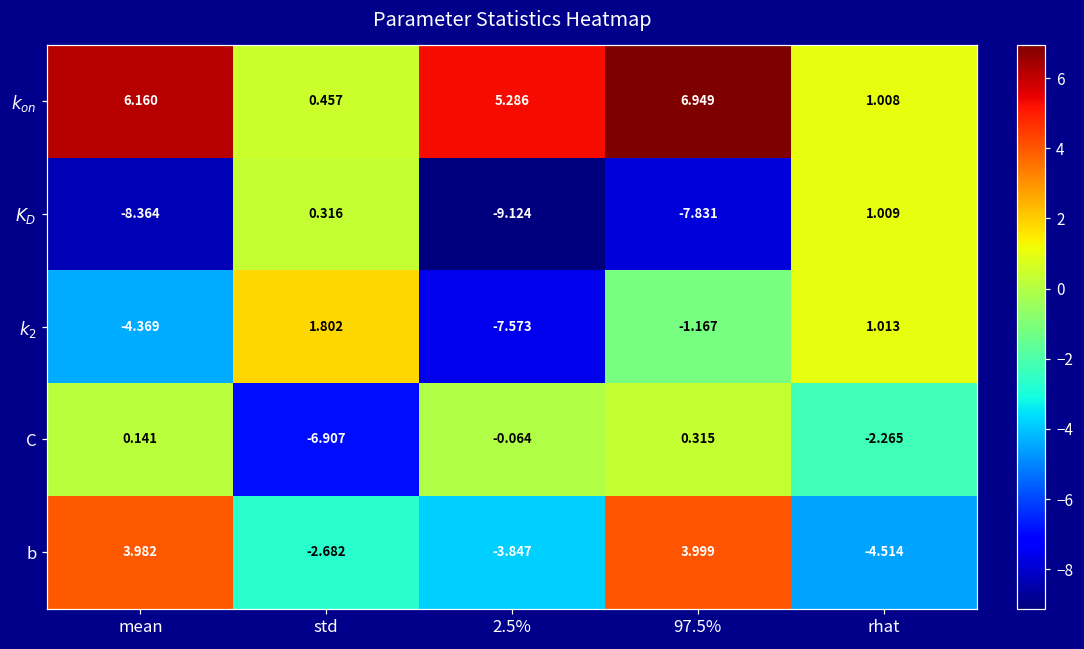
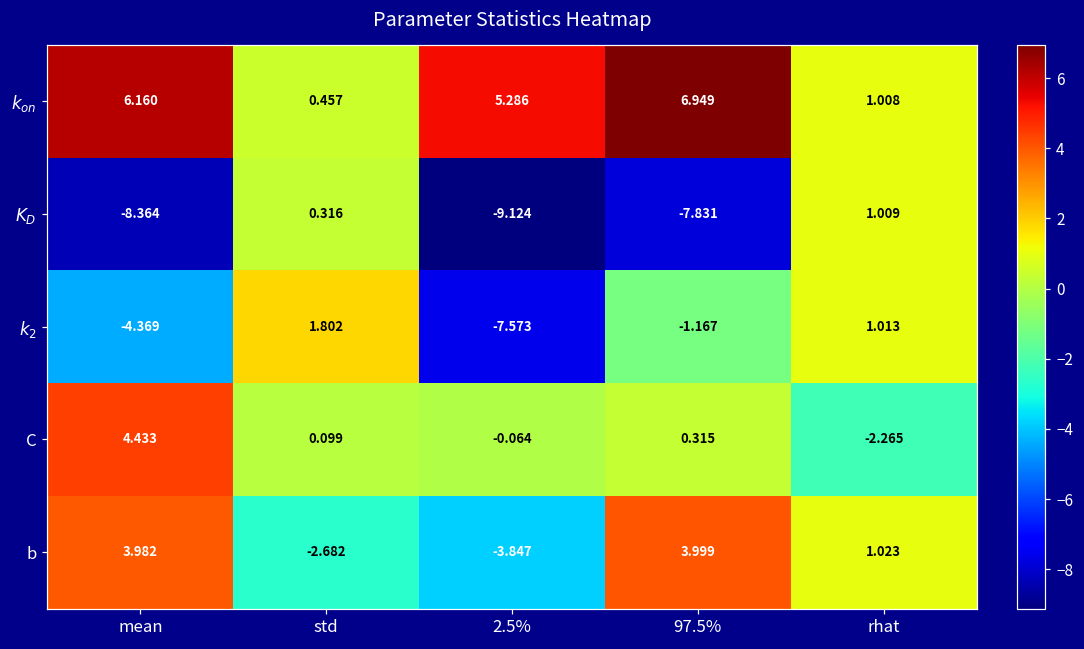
  {
    "C": {
-     "mean": 0.141,
-     "std": -6.907,
+     "mean": 4.433,
+     "std": 0.099,
      "2.5%": -0.064,
      "97.5%": 0.315,
      "rhat": -2.265
    },
    "b": {
      "mean": 3.982,
      "std": -2.682,
      "2.5%": -3.847,
      "97.5%": 3.999,
-     "rhat": -4.514
+     "rhat": 1.023
    }
  }
